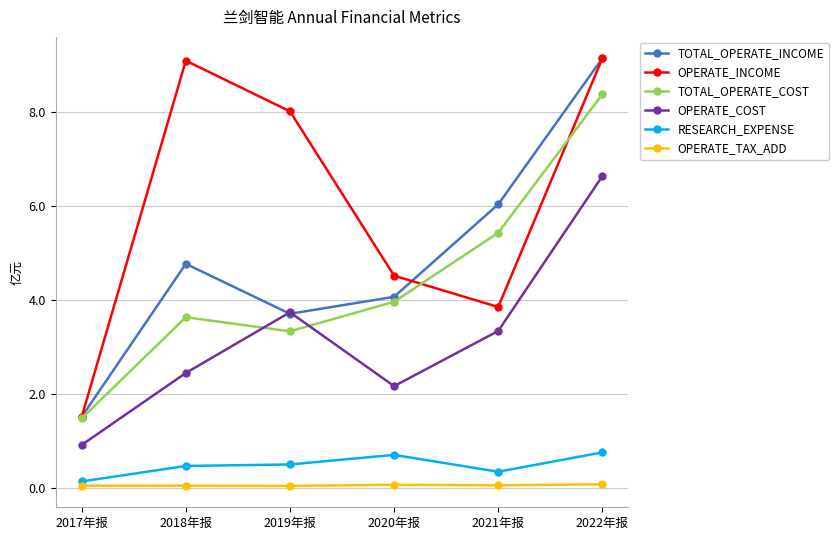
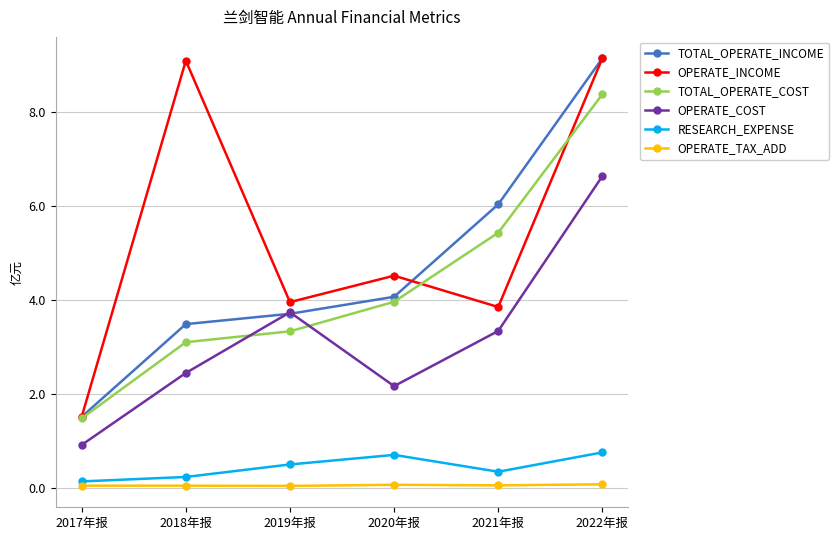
  {
    "TOTAL_OPERATE_INCOME": {
-     "2018年报": 4.8,
+     "2018年报": 3.5,
      "2020年报": 4.1,
      "2021年报": 6.0
    },
    "OPERATE_INCOME": {
      "2018年报": 9.1,
-     "2019年报": 8.0,
+     "2019年报": 4.0,
      "2020年报": 4.5,
      "2021年报": 3.9
    },
    "TOTAL_OPERATE_COST": {
-     "2018年报": 3.6,
+     "2018年报": 3.1,
      "2019年报": 3.3,
      "2020年报": 4.0,
      "2021年报": 5.4,
      "2022年报": 8.4
    },
    "OPERATE_COST": {
      "2017年报": 0.9,
      "2018年报": 2.4,
      "2020年报": 2.2,
      "2021年报": 3.3,
      "2022年报": 6.6
    },
    "RESEARCH_EXPENSE": {
      "2017年报": 0.1,
-     "2018年报": 0.5,
+     "2018年报": 0.2,
      "2019年报": 0.5,
      "2020年报": 0.7,
      "2021年报": 0.3,
      "2022年报": 0.7
    },
    "OPERATE_TAX_ADD": {
      "2017年报": 0.0,
      "2018年报": 0.0,
      "2019年报": 0.0,
      "2020年报": 0.1,
      "2021年报": 0.0,
      "2022年报": 0.1
    }
  }
